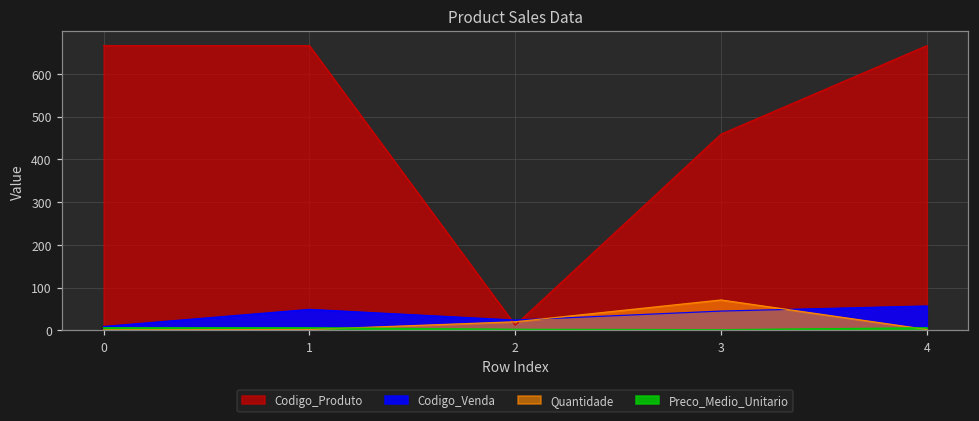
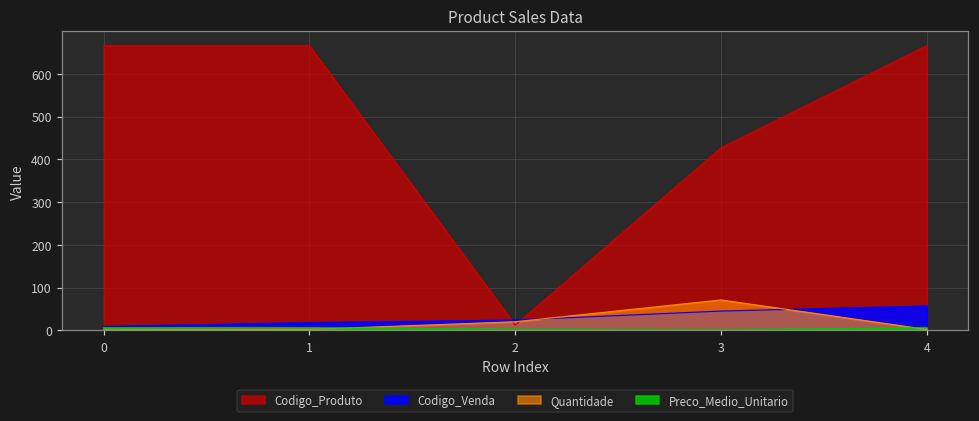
  {
    "Codigo_Produto": {
      "0": 670,
      "1": 670,
      "2": 10,
-     "3": 460,
+     "3": 430,
      "4": 670
    },
    "Codigo_Venda": {
-     "1": 50,
+     "1": 20,
      "3": 50,
      "4": 60
    },
    "Quantidade": {
      "3": 70
    },
    "Preco_Medio_Unitario": {
      "2": 0,
      "3": 0
    }
  }
